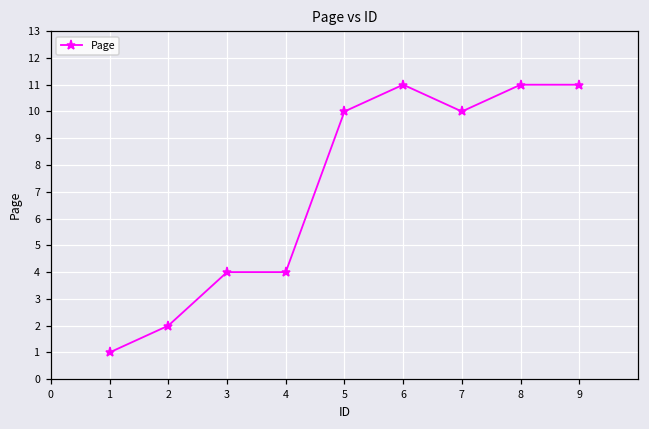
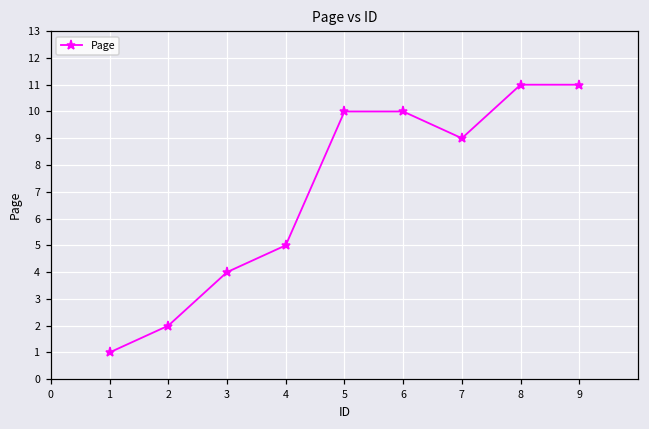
  {
    "1": 1,
    "2": 2,
    "3": 4,
-   "4": 4,
+   "4": 5,
    "5": 10,
-   "6": 11,
-   "7": 10,
+   "6": 10,
+   "7": 9,
    "8": 11,
    "9": 11
  }
